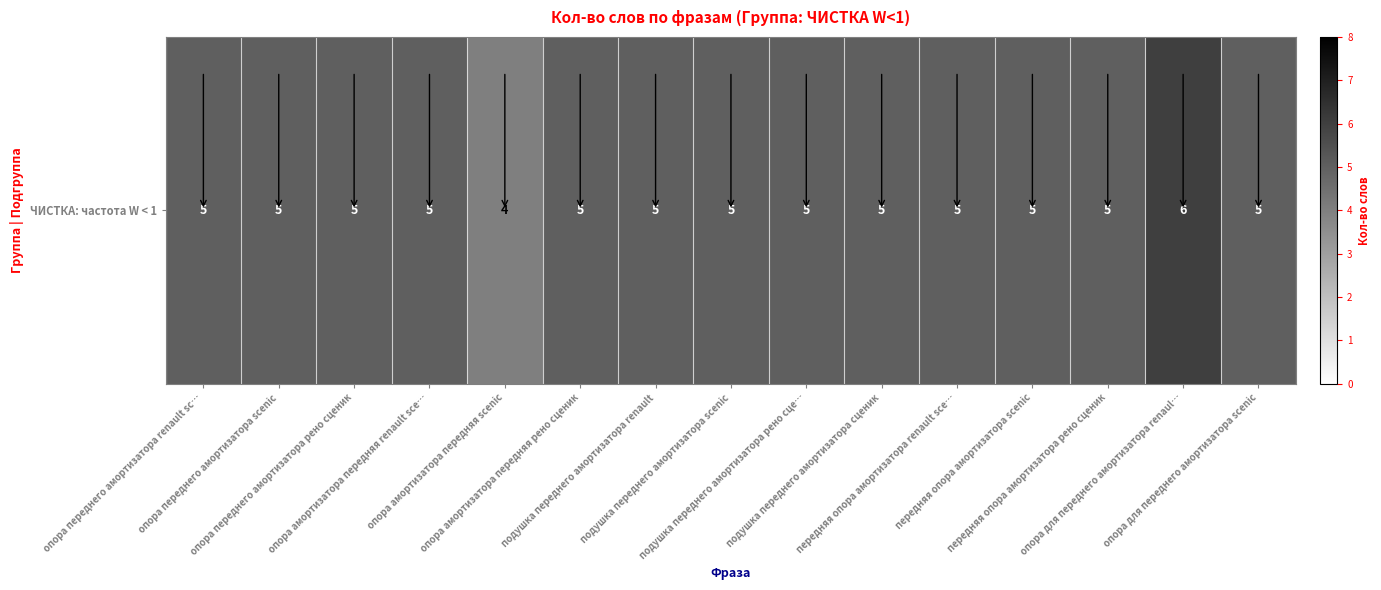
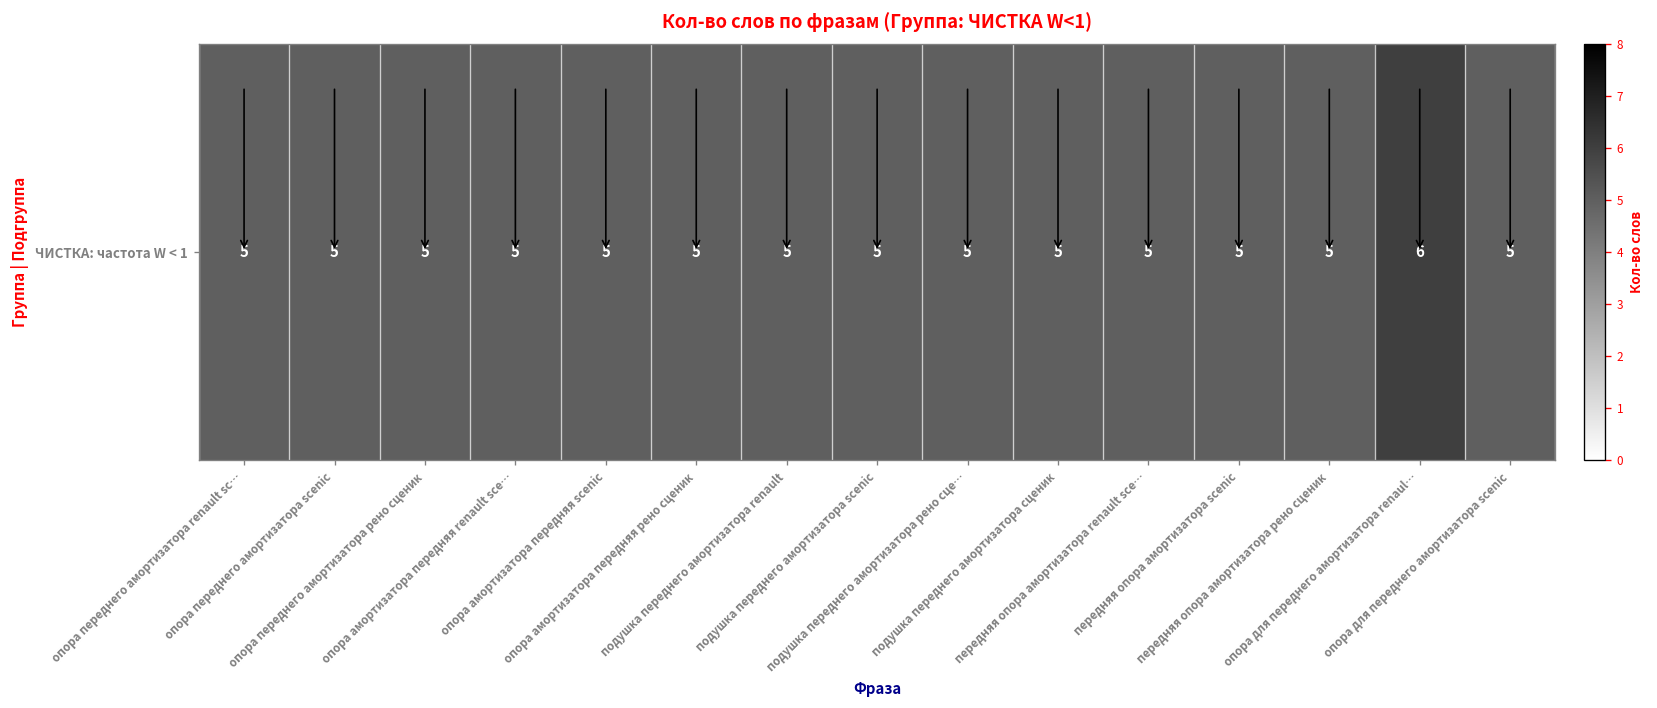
  {
    "ЧИСТКА: частота W < 1": {
      "опора переднего амортизатора renault sc…": 5,
      "опора переднего амортизатора scenic": 5,
      "опора переднего амортизатора рено сценик": 5,
      "опора амортизатора передняя renault sce…": 5,
-     "опора амортизатора передняя scenic": 4,
+     "опора амортизатора передняя scenic": 5,
      "опора амортизатора передняя рено сценик": 5,
      "подушка переднего амортизатора renault": 5,
      "подушка переднего амортизатора scenic": 5,
      "подушка переднего амортизатора рено сце…": 5,
      "подушка переднего амортизатора сценик": 5,
      "передняя опора амортизатора renault sce…": 5,
      "передняя опора амортизатора scenic": 5,
      "передняя опора амортизатора рено сценик": 5,
      "опора для переднего амортизатора renaul…": 6,
      "опора для переднего амортизатора scenic": 5
    }
  }
